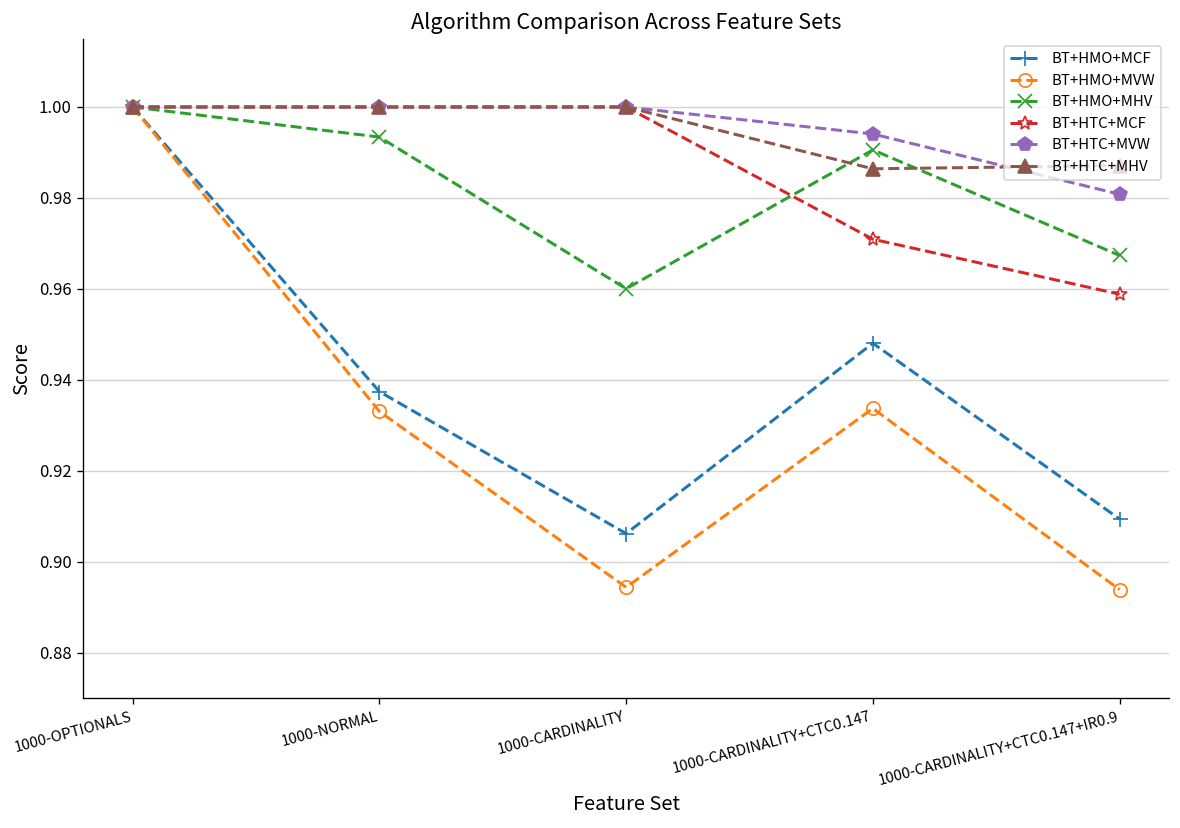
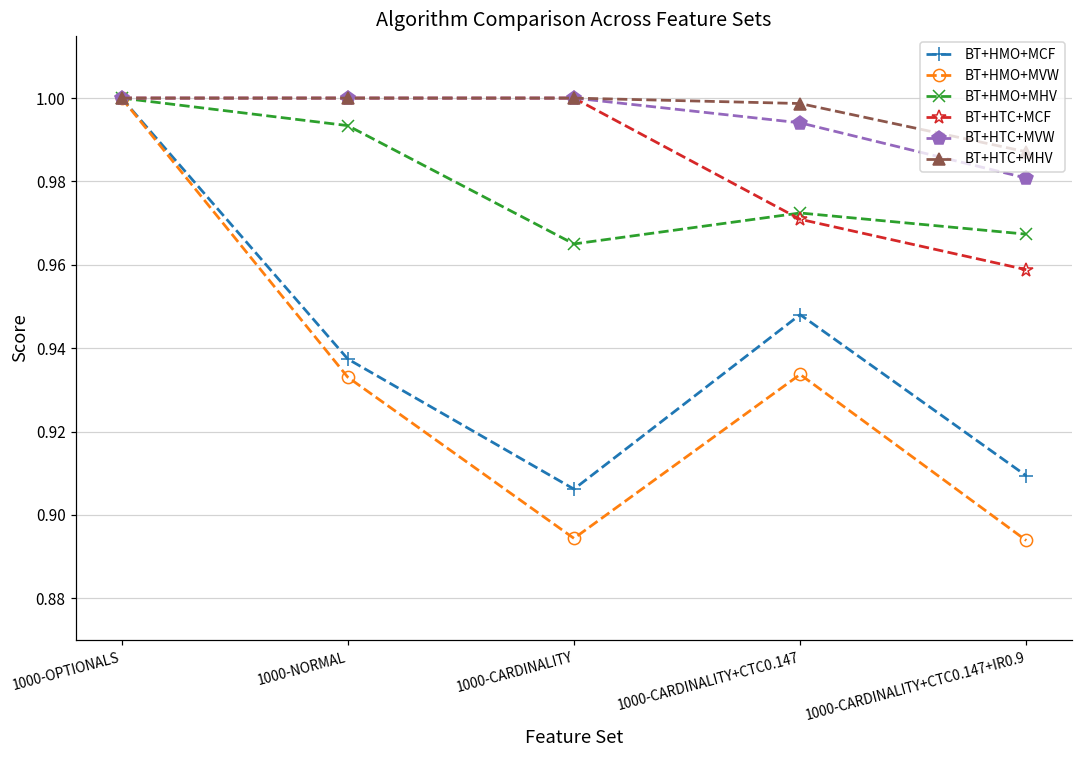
  {
    "BT+HMO+MCF": {
      "1000-NORMAL": 0.937,
      "1000-CARDINALITY": 0.906,
      "1000-CARDINALITY+CTC0.147": 0.948,
      "1000-CARDINALITY+CTC0.147+IR0.9": 0.909
    },
    "BT+HMO+MVW": {
      "1000-NORMAL": 0.933,
      "1000-CARDINALITY": 0.894,
      "1000-CARDINALITY+CTC0.147": 0.934,
      "1000-CARDINALITY+CTC0.147+IR0.9": 0.894
    },
    "BT+HMO+MHV": {
      "1000-NORMAL": 0.993,
-     "1000-CARDINALITY": 0.960,
-     "1000-CARDINALITY+CTC0.147": 0.991,
+     "1000-CARDINALITY": 0.965,
+     "1000-CARDINALITY+CTC0.147": 0.972,
      "1000-CARDINALITY+CTC0.147+IR0.9": 0.967
    },
    "BT+HTC+MCF": {
      "1000-CARDINALITY+CTC0.147": 0.971,
      "1000-CARDINALITY+CTC0.147+IR0.9": 0.959
    },
    "BT+HTC+MVW": {
      "1000-CARDINALITY+CTC0.147": 0.994,
      "1000-CARDINALITY+CTC0.147+IR0.9": 0.981
    },
    "BT+HTC+MHV": {
-     "1000-CARDINALITY+CTC0.147": 0.986
+     "1000-CARDINALITY+CTC0.147": 0.999
    }
  }
